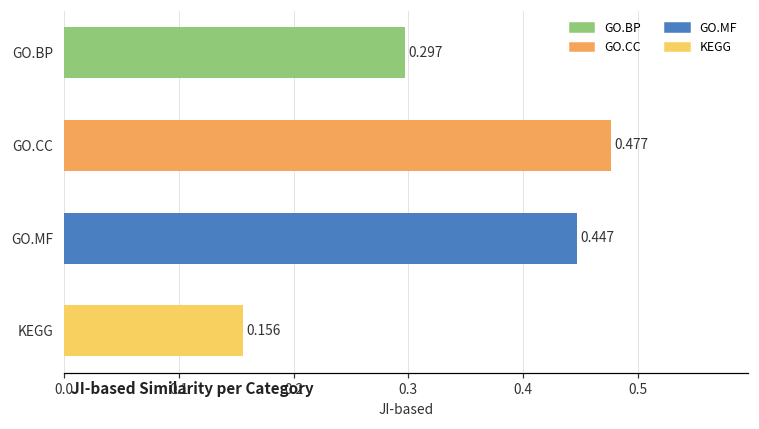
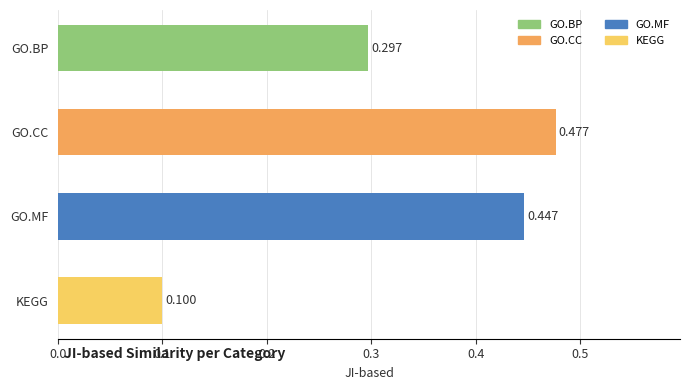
  {
    "GO.BP": 0.297,
    "GO.CC": 0.477,
    "GO.MF": 0.447,
-   "KEGG": 0.156
+   "KEGG": 0.100
  }
